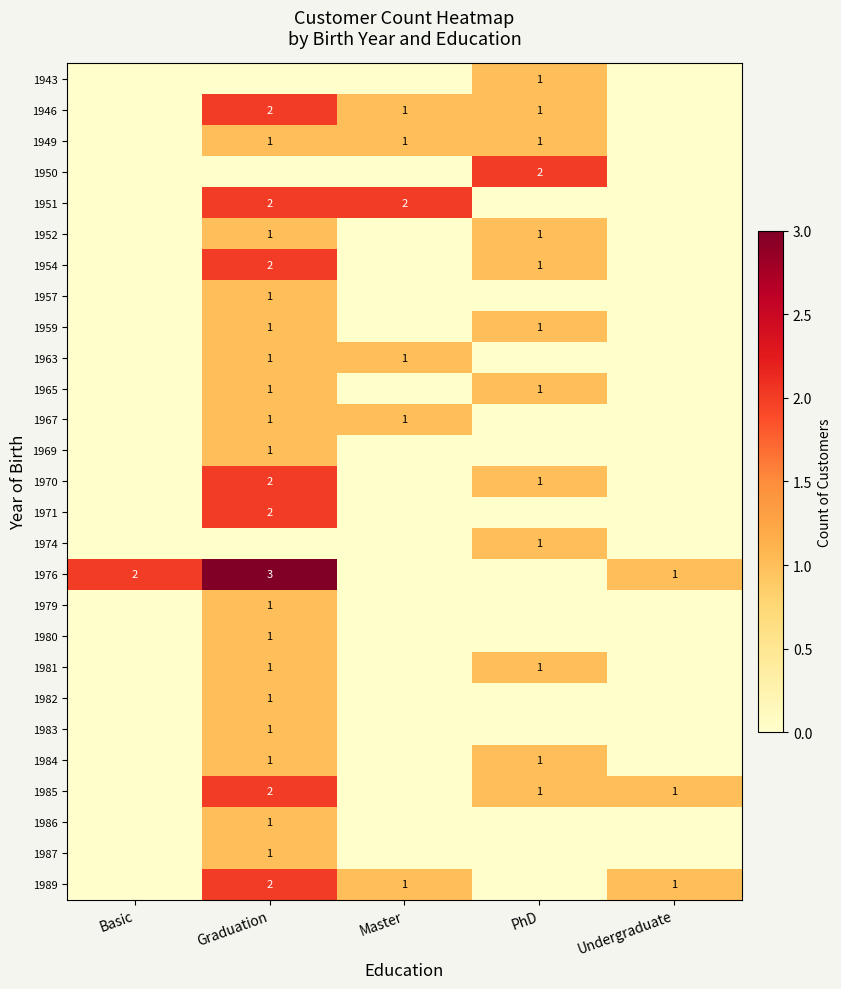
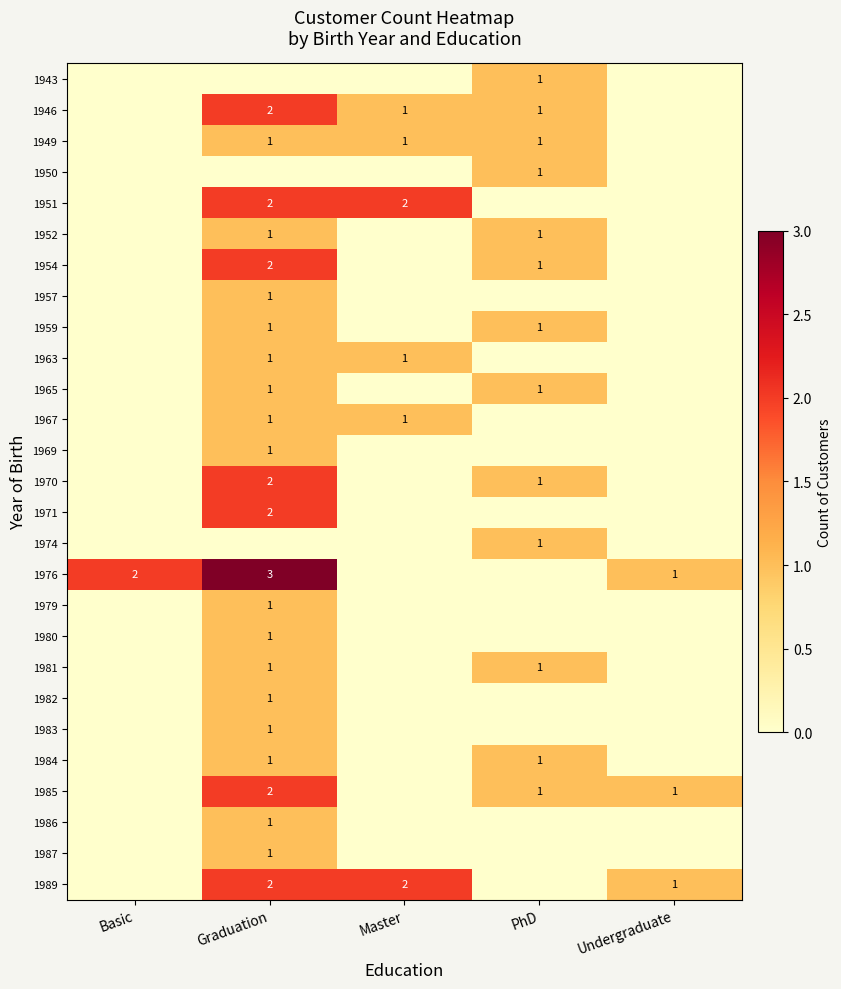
  {
    "1943": {
      "PhD": 1
    },
    "1946": {
      "Graduation": 2,
      "Master": 1,
      "PhD": 1
    },
    "1949": {
      "Graduation": 1,
      "Master": 1,
      "PhD": 1
    },
    "1950": {
-     "PhD": 2
+     "PhD": 1
    },
    "1951": {
      "Graduation": 2,
      "Master": 2
    },
    "1952": {
      "Graduation": 1,
      "PhD": 1
    },
    "1954": {
      "Graduation": 2,
      "PhD": 1
    },
    "1957": {
      "Graduation": 1
    },
    "1959": {
      "Graduation": 1,
      "PhD": 1
    },
    "1963": {
      "Graduation": 1,
      "Master": 1
    },
    "1965": {
      "Graduation": 1,
      "PhD": 1
    },
    "1967": {
      "Graduation": 1,
      "Master": 1
    },
    "1969": {
      "Graduation": 1
    },
    "1970": {
      "Graduation": 2,
      "PhD": 1
    },
    "1971": {
      "Graduation": 2
    },
    "1974": {
      "PhD": 1
    },
    "1976": {
      "Basic": 2,
      "Graduation": 3,
      "Undergraduate": 1
    },
    "1979": {
      "Graduation": 1
    },
    "1980": {
      "Graduation": 1
    },
    "1981": {
      "Graduation": 1,
      "PhD": 1
    },
    "1982": {
      "Graduation": 1
    },
    "1983": {
      "Graduation": 1
    },
    "1984": {
      "Graduation": 1,
      "PhD": 1
    },
    "1985": {
      "Graduation": 2,
      "PhD": 1,
      "Undergraduate": 1
    },
    "1986": {
      "Graduation": 1
    },
    "1987": {
      "Graduation": 1
    },
    "1989": {
      "Graduation": 2,
-     "Master": 1,
+     "Master": 2,
      "Undergraduate": 1
    }
  }
